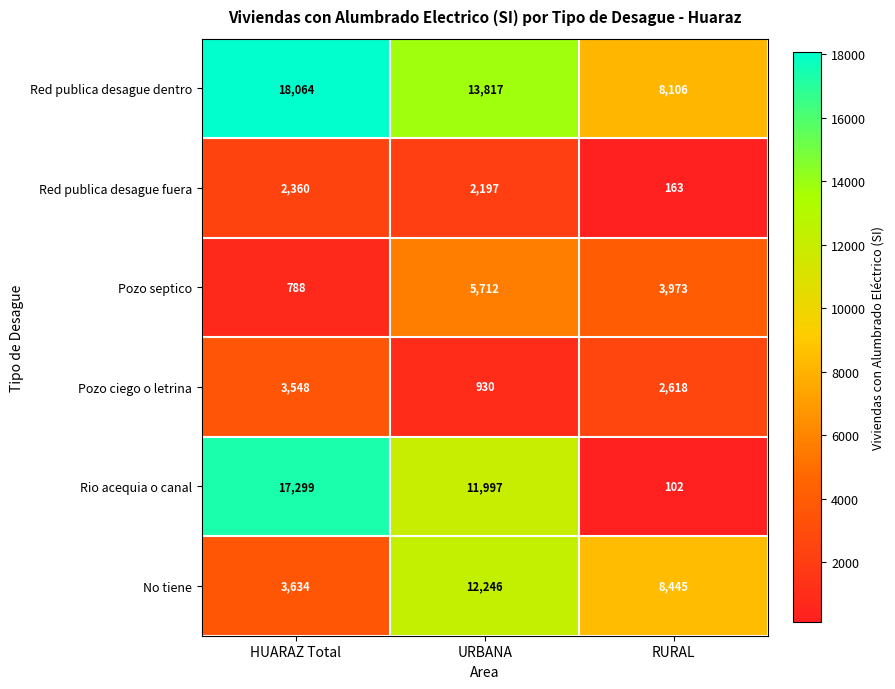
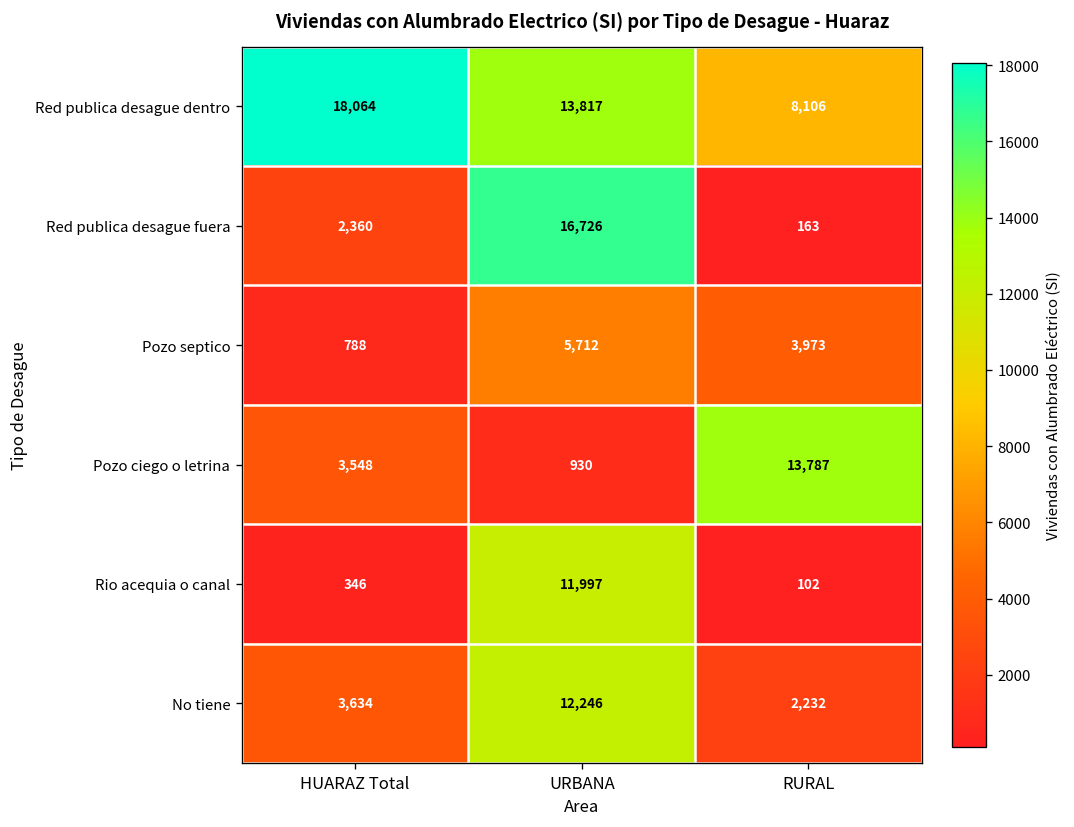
  {
    "Red publica desague dentro": {
      "HUARAZ Total": "18,064",
      "URBANA": "13,817",
      "RURAL": "8,106"
    },
    "Red publica desague fuera": {
      "HUARAZ Total": "2,360",
-     "URBANA": "2,197",
+     "URBANA": "16,726",
      "RURAL": "163"
    },
    "Pozo septico": {
      "HUARAZ Total": "788",
      "URBANA": "5,712",
      "RURAL": "3,973"
    },
    "Pozo ciego o letrina": {
      "HUARAZ Total": "3,548",
      "URBANA": "930",
-     "RURAL": "2,618"
+     "RURAL": "13,787"
    },
    "Rio acequia o canal": {
-     "HUARAZ Total": "17,299",
+     "HUARAZ Total": "346",
      "URBANA": "11,997",
      "RURAL": "102"
    },
    "No tiene": {
      "HUARAZ Total": "3,634",
      "URBANA": "12,246",
-     "RURAL": "8,445"
+     "RURAL": "2,232"
    }
  }
